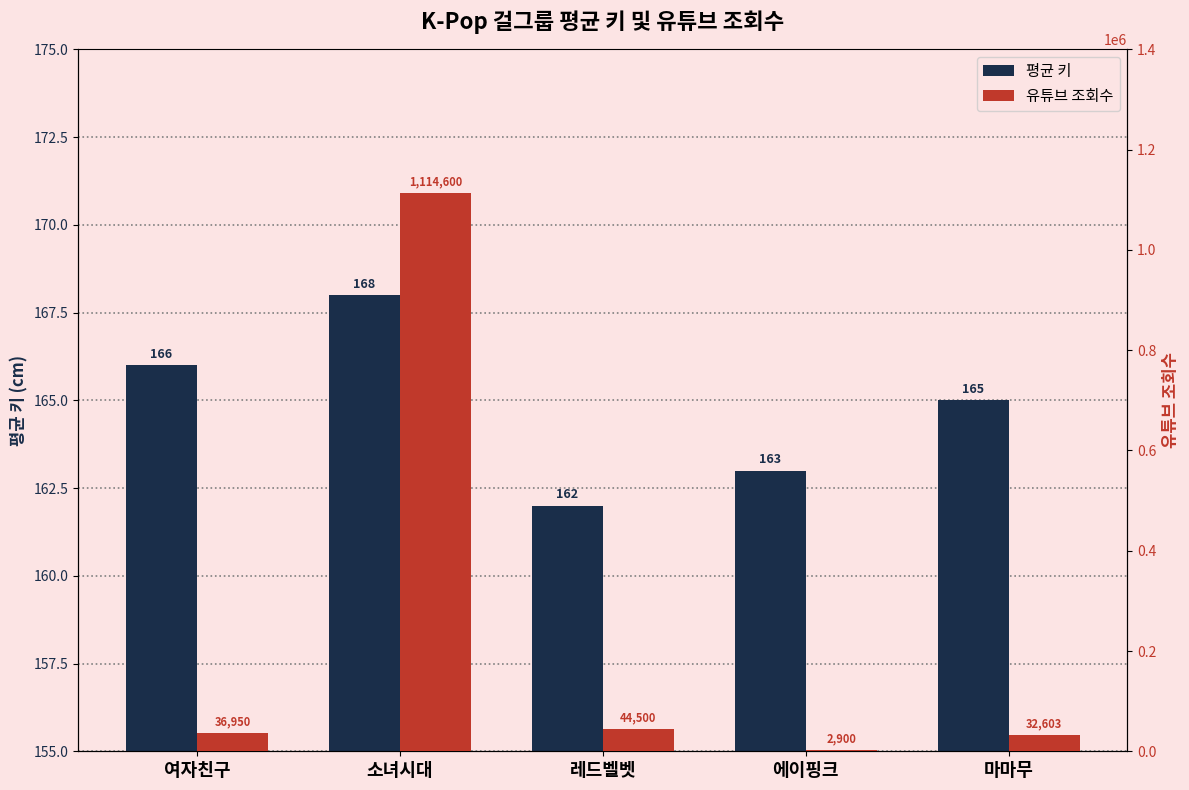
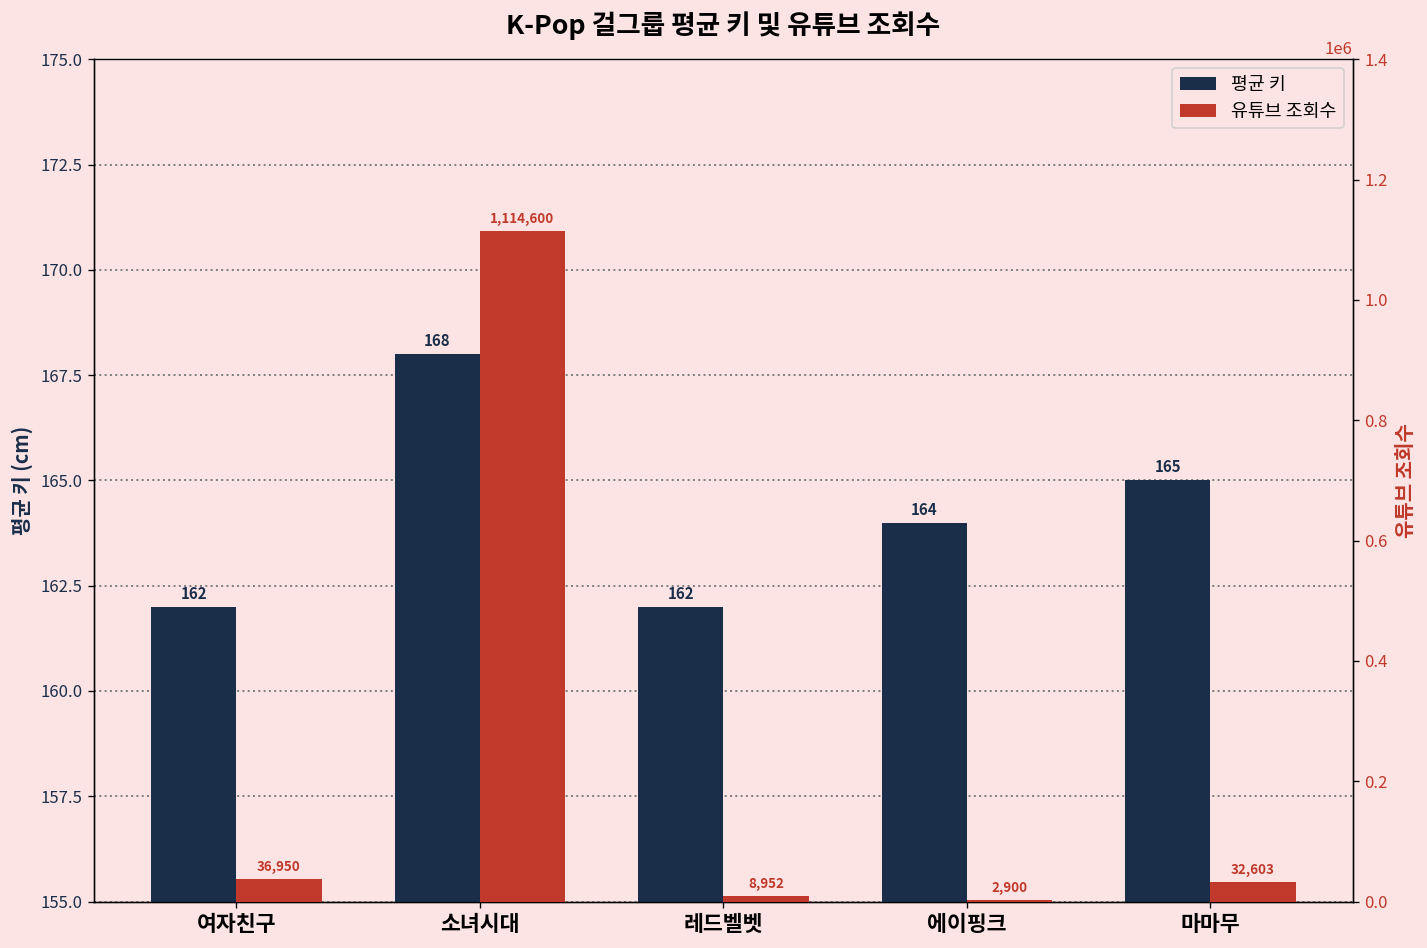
  {
    "평균 키": {
-     "여자친구": "166",
+     "여자친구": "162",
      "소녀시대": "168",
      "레드벨벳": "162",
-     "에이핑크": "163",
+     "에이핑크": "164",
      "마마무": "165"
    },
    "유튜브 조회수": {
      "여자친구": "36,950",
      "소녀시대": "1,114,600",
-     "레드벨벳": "44,500",
+     "레드벨벳": "8,952",
      "에이핑크": "2,900",
      "마마무": "32,603"
    }
  }
